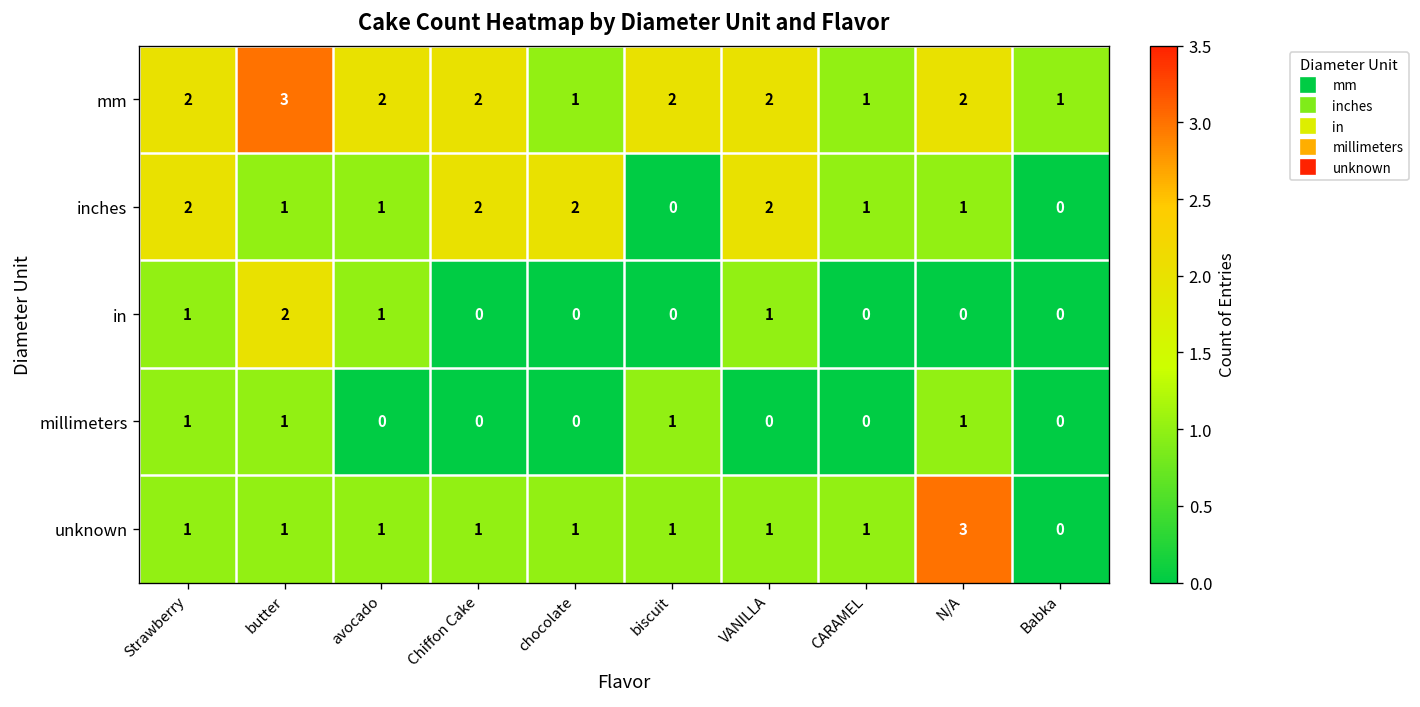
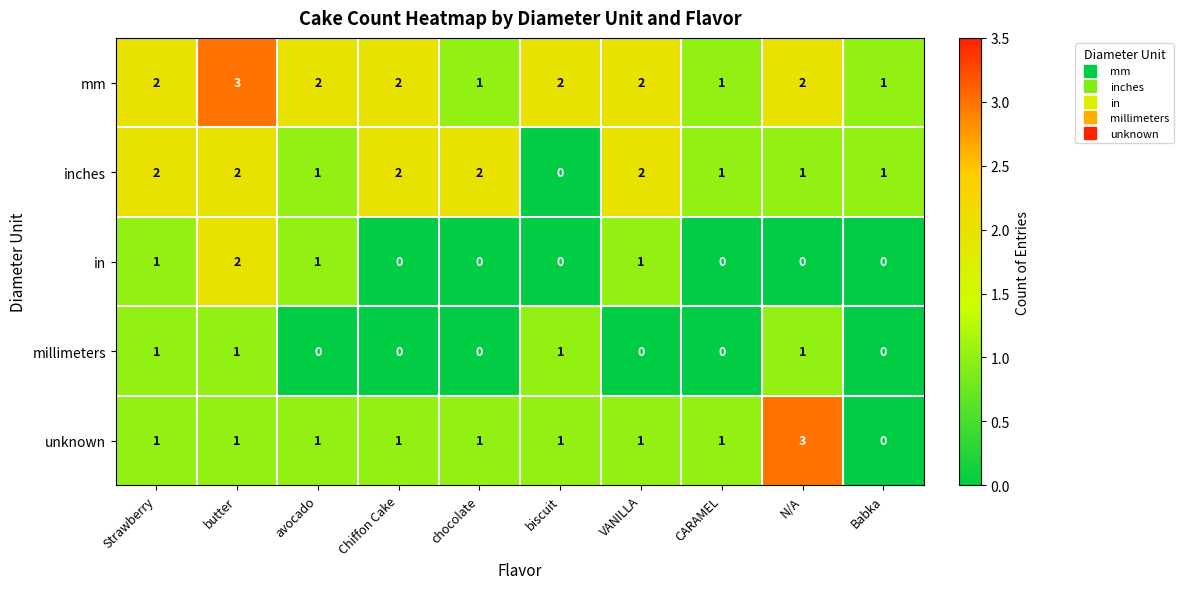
  {
    "mm": {
      "Strawberry": 2,
      "butter": 3,
      "avocado": 2,
      "Chiffon Cake": 2,
      "chocolate": 1,
      "biscuit": 2,
      "VANILLA": 2,
      "CARAMEL": 1,
      "N/A": 2,
      "Babka": 1
    },
    "inches": {
      "Strawberry": 2,
-     "butter": 1,
+     "butter": 2,
      "avocado": 1,
      "Chiffon Cake": 2,
      "chocolate": 2,
      "biscuit": 0,
      "VANILLA": 2,
      "CARAMEL": 1,
      "N/A": 1,
-     "Babka": 0
+     "Babka": 1
    },
    "in": {
      "Strawberry": 1,
      "butter": 2,
      "avocado": 1,
      "Chiffon Cake": 0,
      "chocolate": 0,
      "biscuit": 0,
      "VANILLA": 1,
      "CARAMEL": 0,
      "N/A": 0,
      "Babka": 0
    },
    "millimeters": {
      "Strawberry": 1,
      "butter": 1,
      "avocado": 0,
      "Chiffon Cake": 0,
      "chocolate": 0,
      "biscuit": 1,
      "VANILLA": 0,
      "CARAMEL": 0,
      "N/A": 1,
      "Babka": 0
    },
    "unknown": {
      "Strawberry": 1,
      "butter": 1,
      "avocado": 1,
      "Chiffon Cake": 1,
      "chocolate": 1,
      "biscuit": 1,
      "VANILLA": 1,
      "CARAMEL": 1,
      "N/A": 3,
      "Babka": 0
    }
  }
